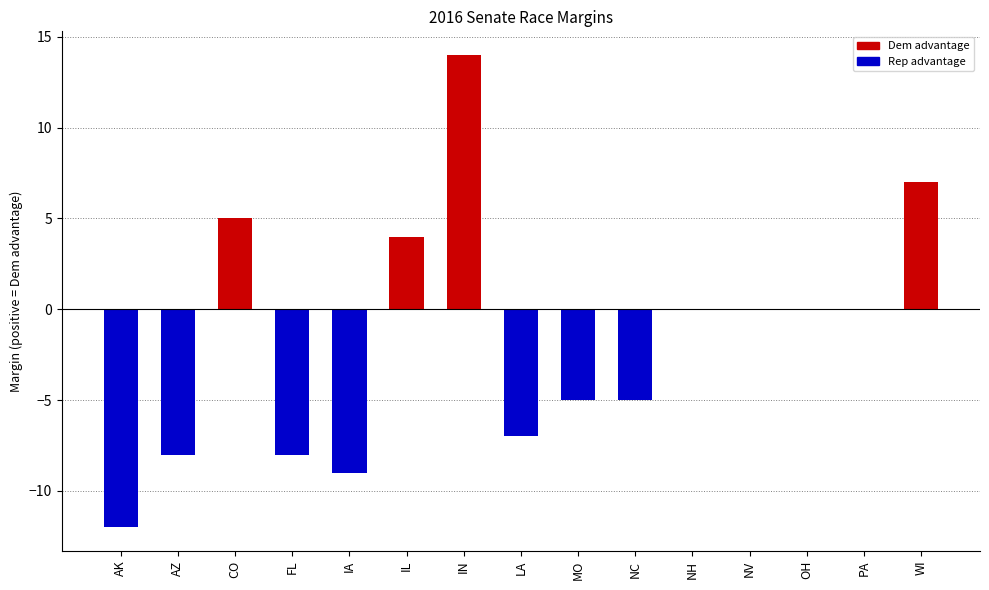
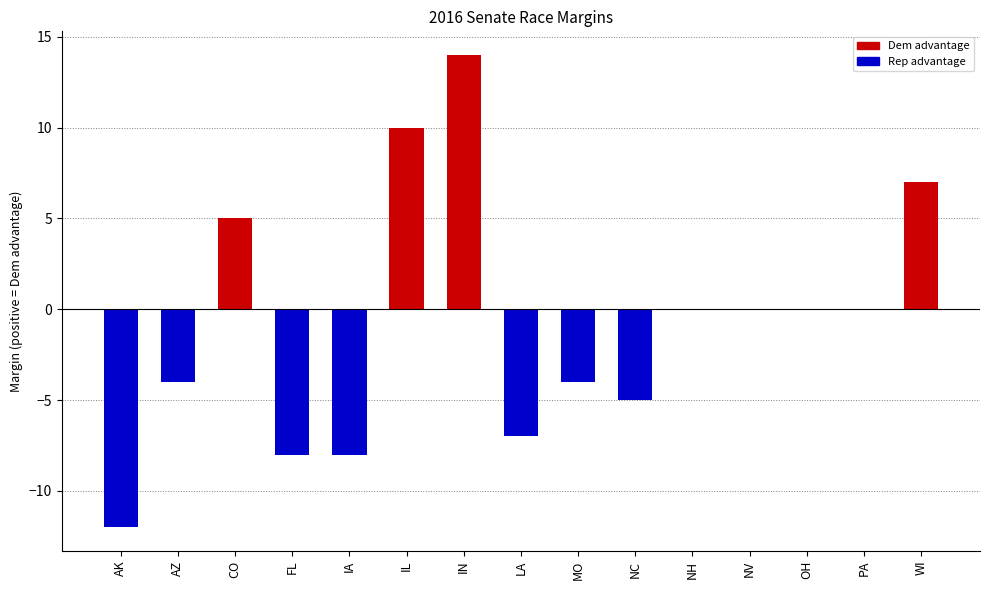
  {
    "AK": -12,
-   "AZ": -8,
+   "AZ": -4,
    "CO": 5,
    "FL": -8,
-   "IA": -9,
-   "IL": 4,
+   "IA": -8,
+   "IL": 10,
    "IN": 14,
    "LA": -7,
-   "MO": -5,
+   "MO": -4,
    "NC": -5,
    "NH": 0,
    "NV": 0,
    "OH": 0,
    "PA": 0,
    "WI": 7
  }
